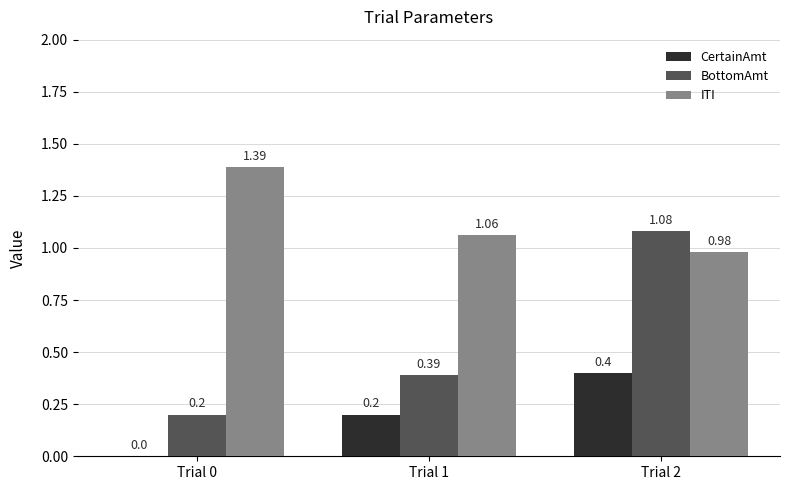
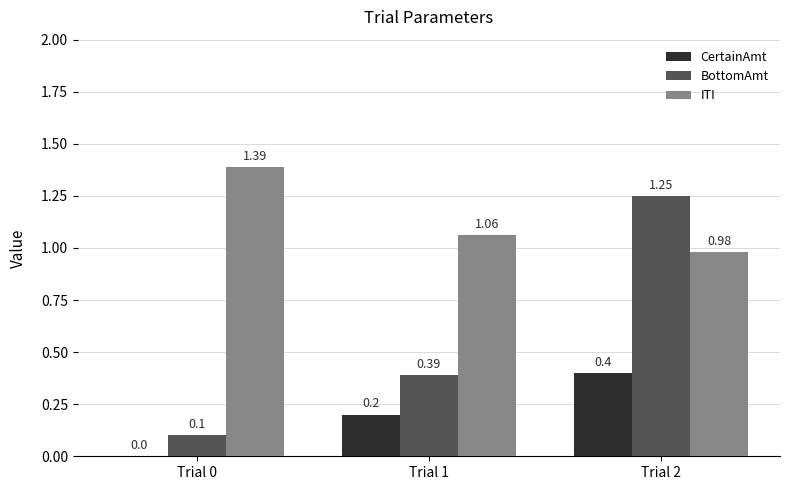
  {
    "CertainAmt": {
      "Trial 0": 0.0,
      "Trial 1": 0.2,
      "Trial 2": 0.4
    },
    "BottomAmt": {
-     "Trial 0": 0.2,
+     "Trial 0": 0.1,
      "Trial 1": 0.39,
-     "Trial 2": 1.08
+     "Trial 2": 1.25
    },
    "ITI": {
      "Trial 0": 1.39,
      "Trial 1": 1.06,
      "Trial 2": 0.98
    }
  }
